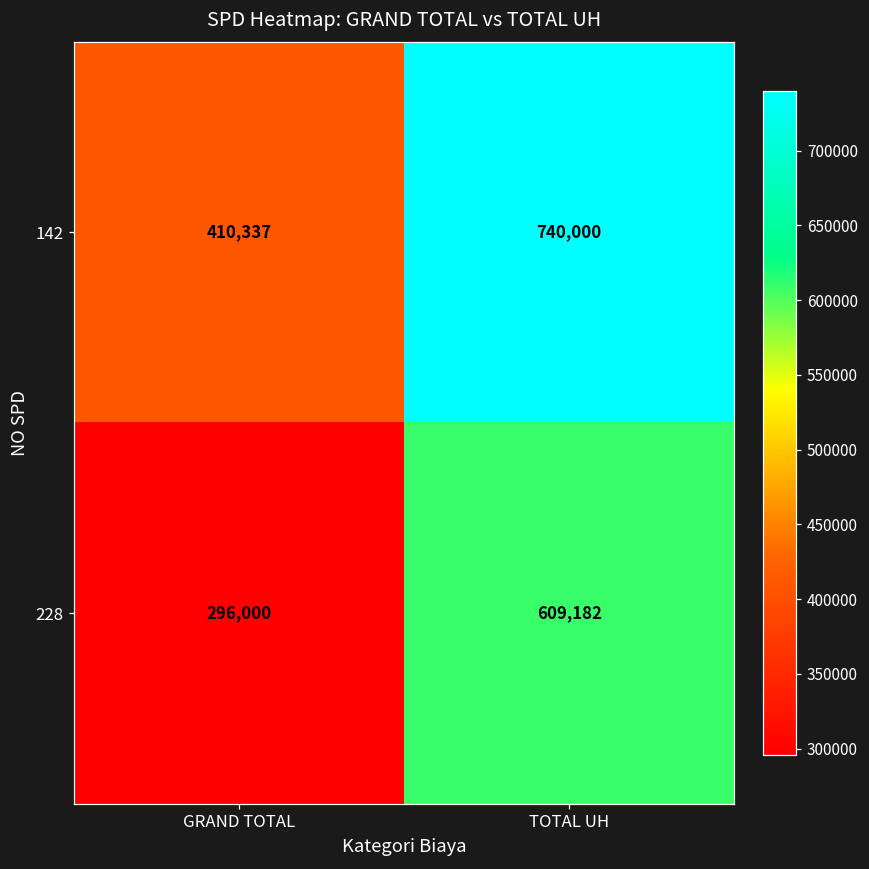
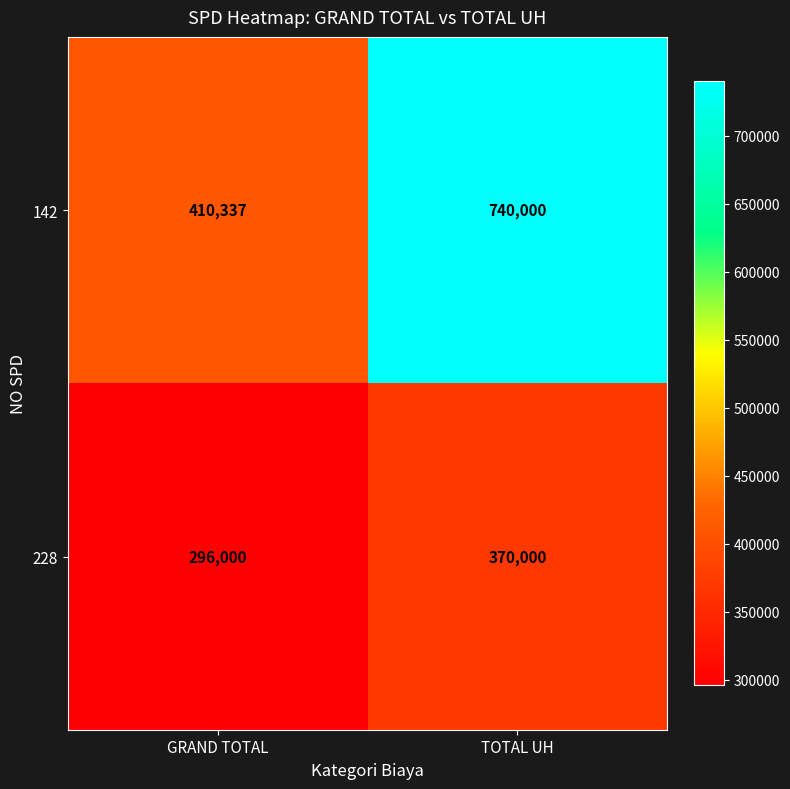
  {
    "142": {
      "GRAND TOTAL": "410,337",
      "TOTAL UH": "740,000"
    },
    "228": {
      "GRAND TOTAL": "296,000",
-     "TOTAL UH": "609,182"
+     "TOTAL UH": "370,000"
    }
  }
